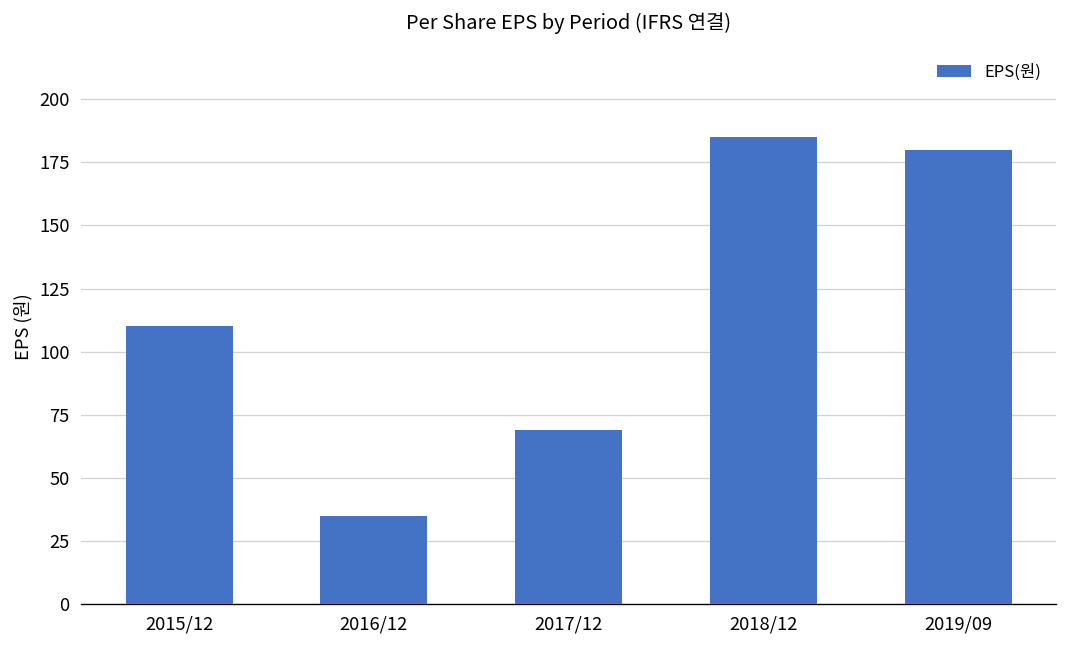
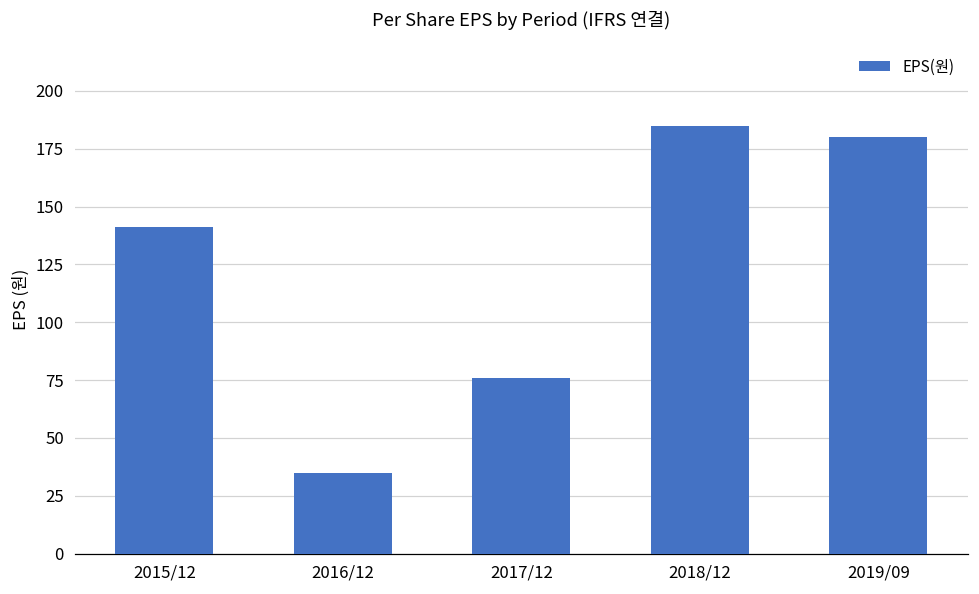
  {
-   "2015/12": 110,
+   "2015/12": 141,
    "2016/12": 35,
-   "2017/12": 69,
+   "2017/12": 76,
    "2018/12": 185,
    "2019/09": 180
  }
